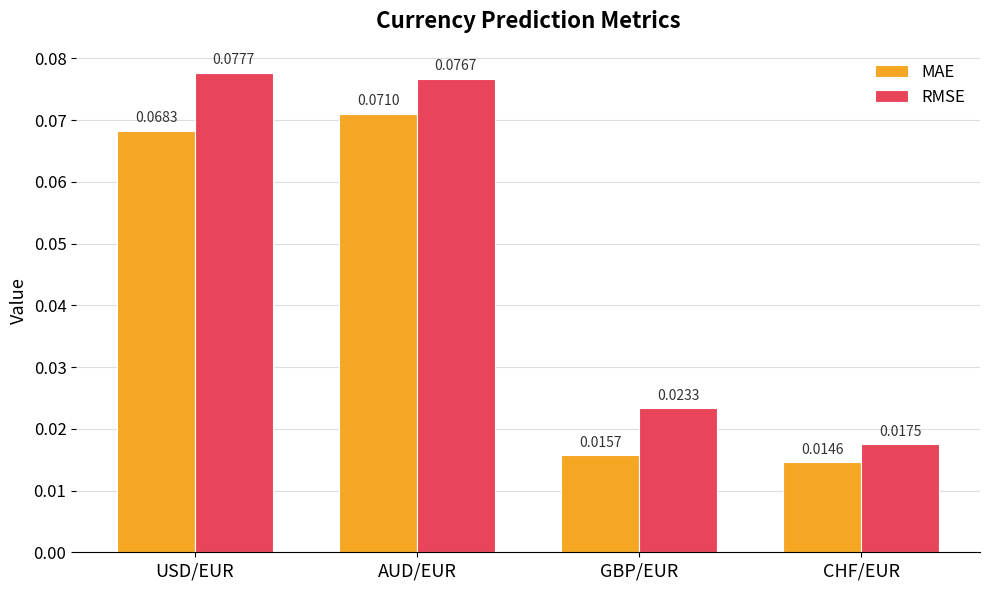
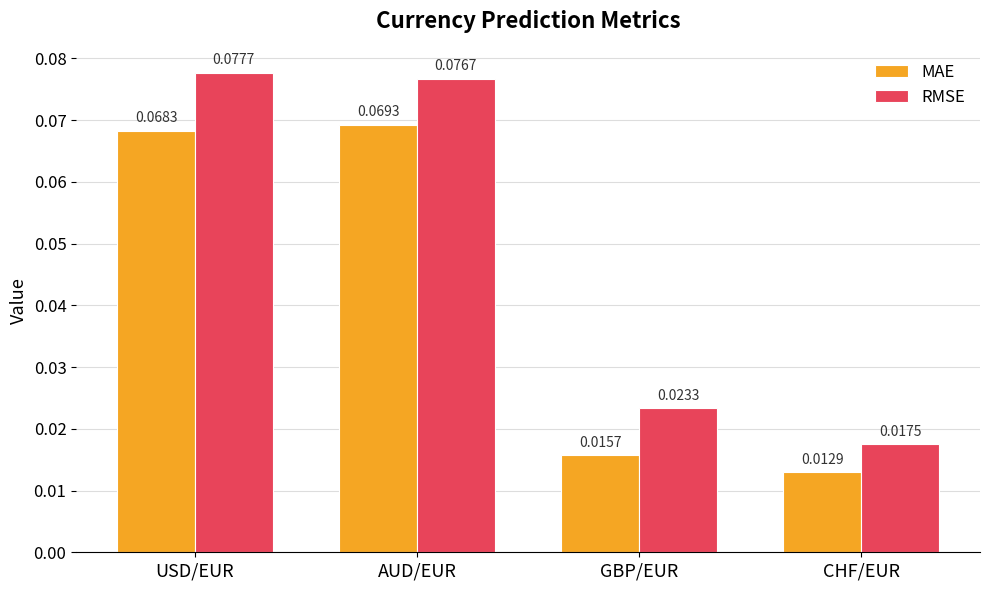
  {
    "MAE": {
      "USD/EUR": 0.0683,
-     "AUD/EUR": 0.0710,
+     "AUD/EUR": 0.0693,
      "GBP/EUR": 0.0157,
-     "CHF/EUR": 0.0146
+     "CHF/EUR": 0.0129
    },
    "RMSE": {
      "USD/EUR": 0.0777,
      "AUD/EUR": 0.0767,
      "GBP/EUR": 0.0233,
      "CHF/EUR": 0.0175
    }
  }
